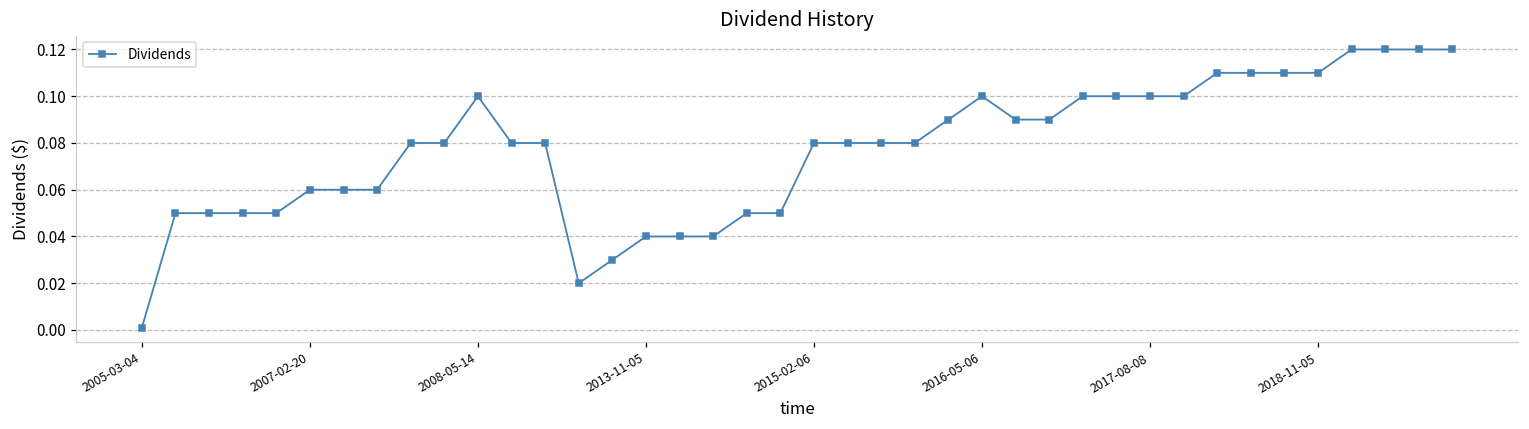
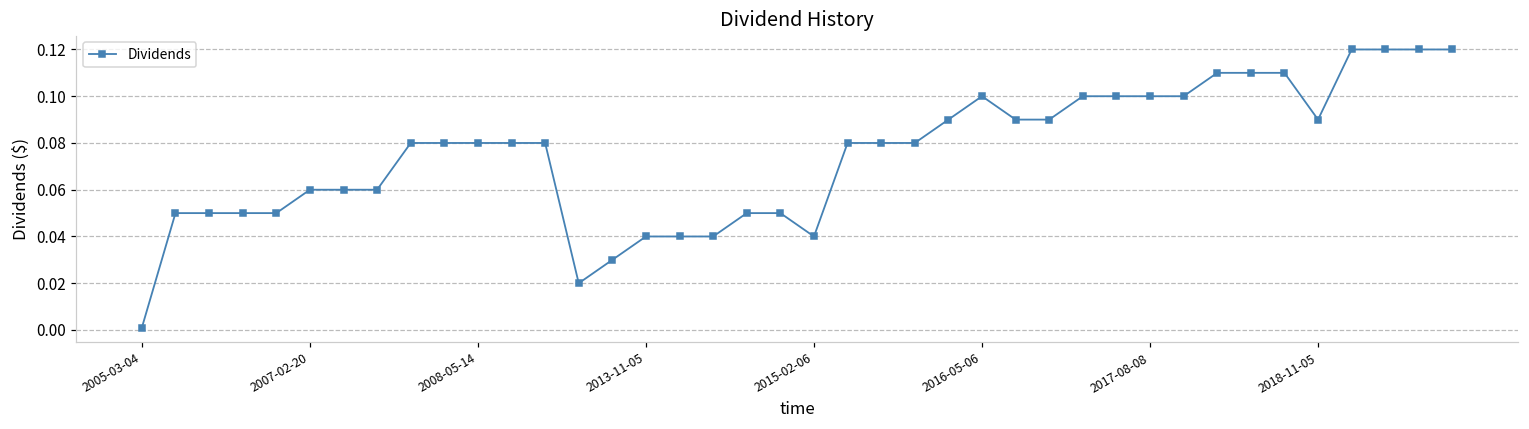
  {
    "2005-03-04": 0.00,
    "2007-02-20": 0.06,
-   "2008-05-14": 0.10,
+   "2008-05-14": 0.08,
    "2013-11-05": 0.04,
-   "2015-02-06": 0.08,
+   "2015-02-06": 0.04,
    "2016-05-06": 0.10,
    "2017-08-08": 0.10,
-   "2018-11-05": 0.11
+   "2018-11-05": 0.09
  }
